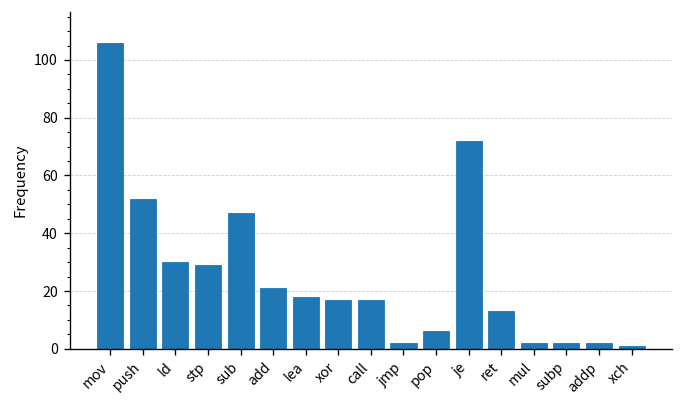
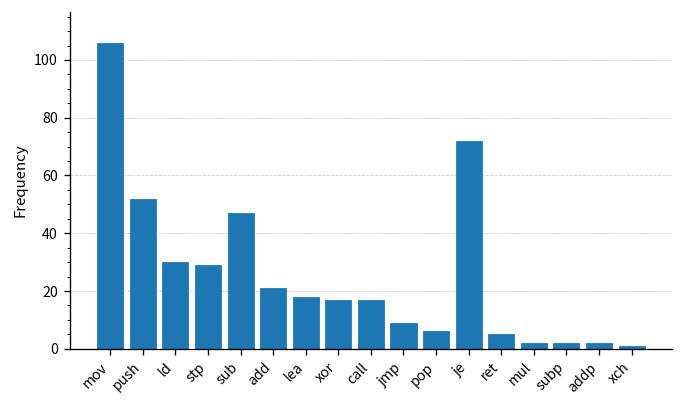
  {
    "mov": 106,
    "push": 52,
    "ld": 30,
    "stp": 29,
    "sub": 47,
    "add": 21,
    "lea": 18,
    "xor": 17,
    "call": 17,
-   "jmp": 2,
+   "jmp": 9,
    "pop": 6,
    "je": 72,
-   "ret": 13,
+   "ret": 5,
    "mul": 2,
    "subp": 2,
    "addp": 2
  }
